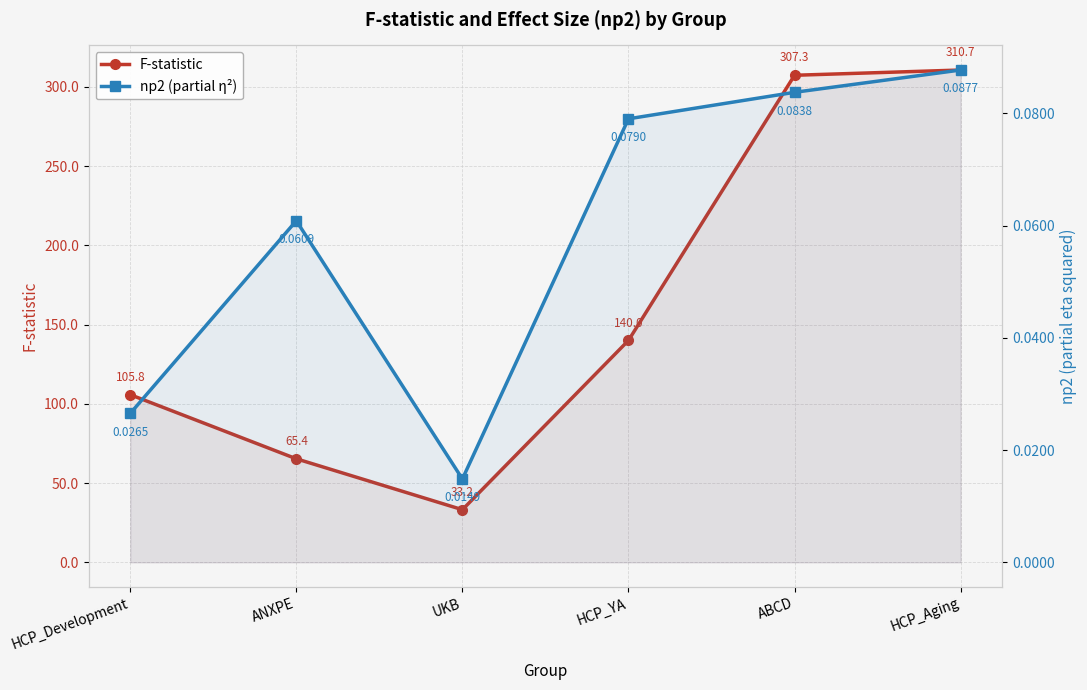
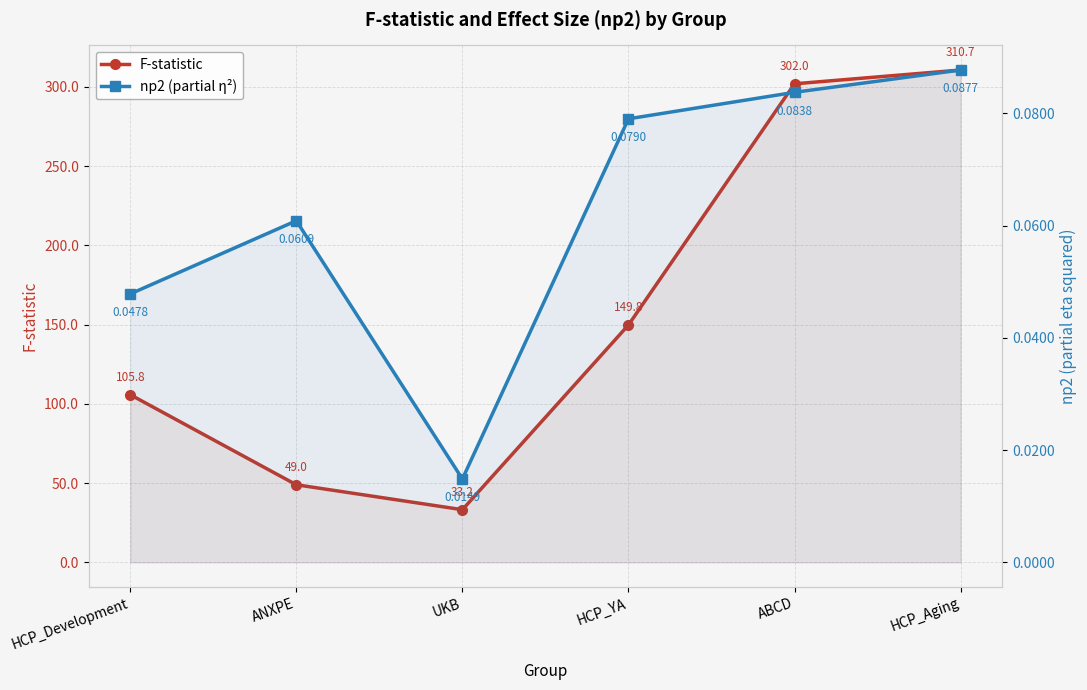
  {
    "F-statistic": {
      "HCP_Development": 105.8,
-     "ANXPE": 65.4,
-     "HCP_YA": 140.0,
-     "ABCD": 307.3,
+     "ANXPE": 49.0,
+     "HCP_YA": 149.8,
+     "ABCD": 302.0,
      "HCP_Aging": 310.7
    },
    "np2 (partial η²)": {
-     "HCP_Development": 0.0265,
+     "HCP_Development": 0.0478,
      "ANXPE": 0.0609,
      "HCP_YA": 0.0790,
      "ABCD": 0.0838,
      "HCP_Aging": 0.0877
    }
  }
